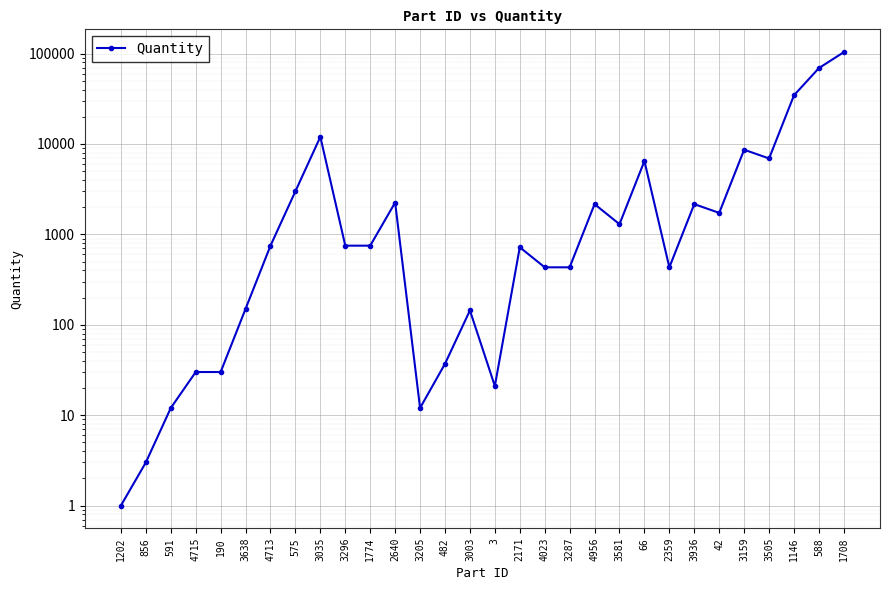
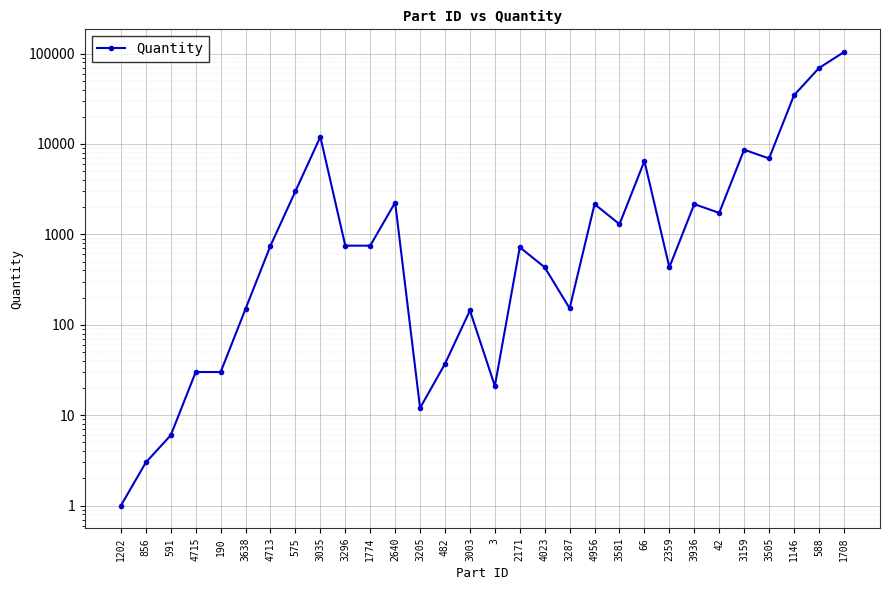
  {
    "1202": 1,
    "856": 3,
-   "591": 12,
+   "591": 6,
    "4715": 30,
    "190": 30,
    "3638": 150,
    "4713": 800,
    "575": 3000,
    "3035": 12000,
    "3296": 800,
    "1774": 800,
    "2640": 2300,
    "3205": 12,
    "482": 37,
    "3003": 140,
    "3": 21,
    "2171": 700,
    "4023": 400,
-   "3287": 400,
+   "3287": 150,
    "4956": 2200,
    "3581": 1300,
    "66": 6000,
    "2359": 400,
    "3936": 2200,
    "42": 1700,
    "3159": 9000,
    "3505": 7000,
    "1146": 35000,
    "588": 70000,
    "1708": 100000
  }
